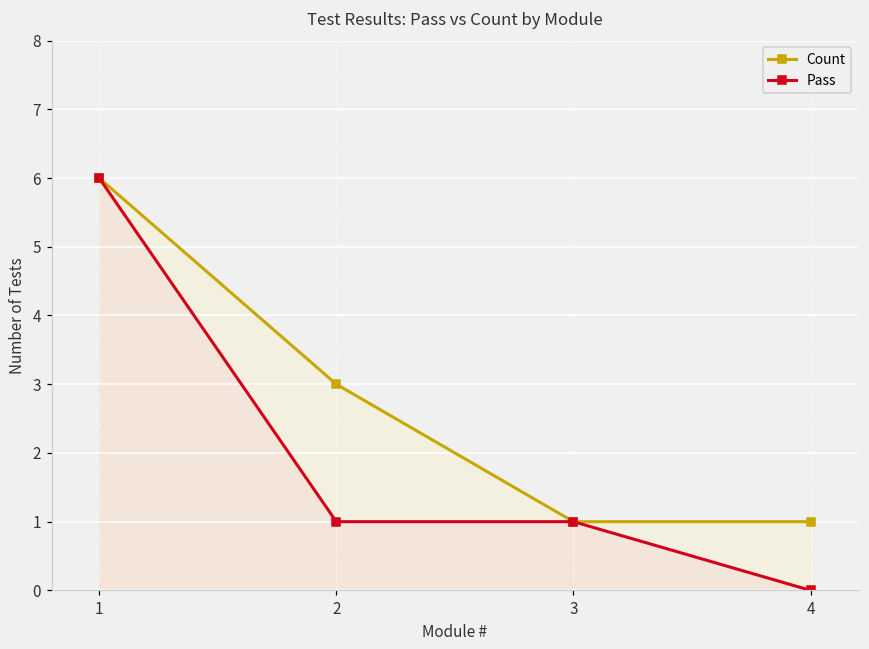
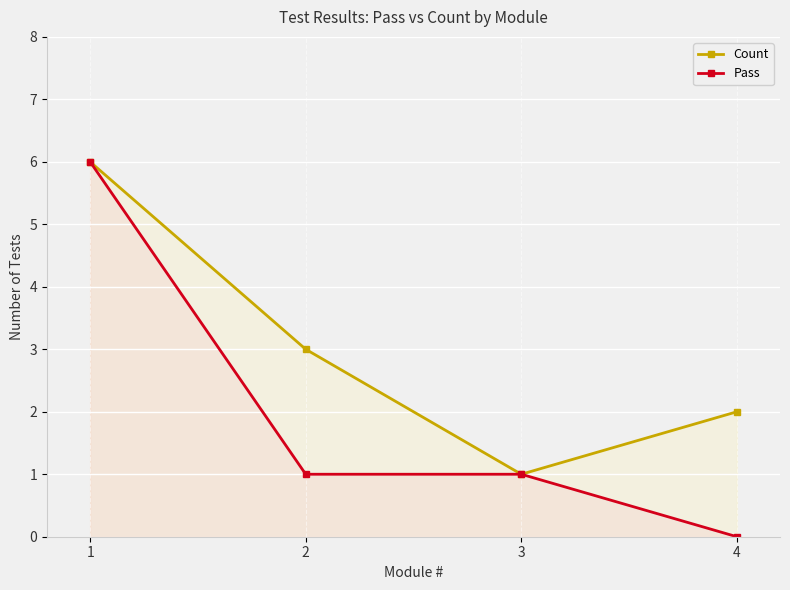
  {
    "Count": {
      "2": 3,
-     "4": 1
+     "4": 2
    },
    "Pass": {
      "2": 1,
      "4": 0
    }
  }
